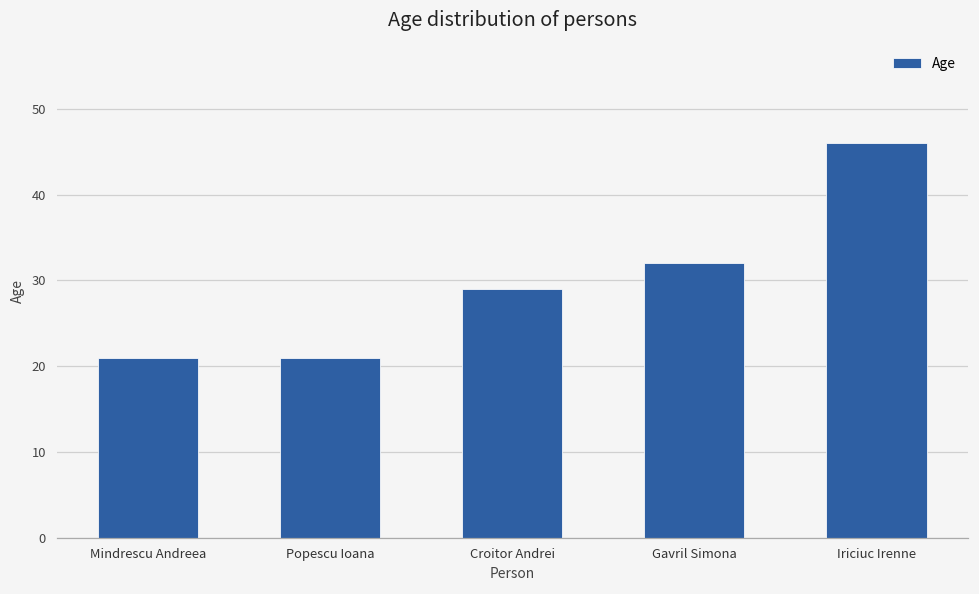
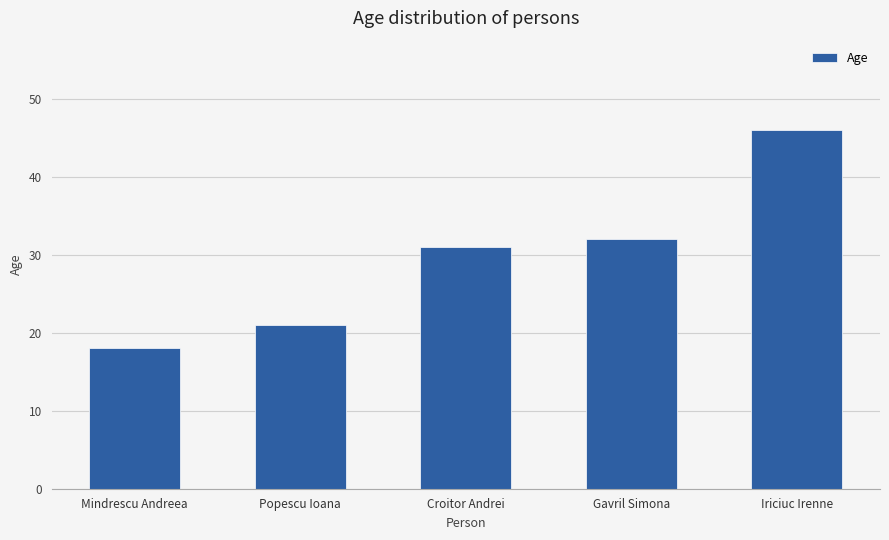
  {
-   "Mindrescu Andreea": 21,
+   "Mindrescu Andreea": 18,
    "Popescu Ioana": 21,
-   "Croitor Andrei": 29,
+   "Croitor Andrei": 31,
    "Gavril Simona": 32,
    "Iriciuc Irenne": 46
  }
